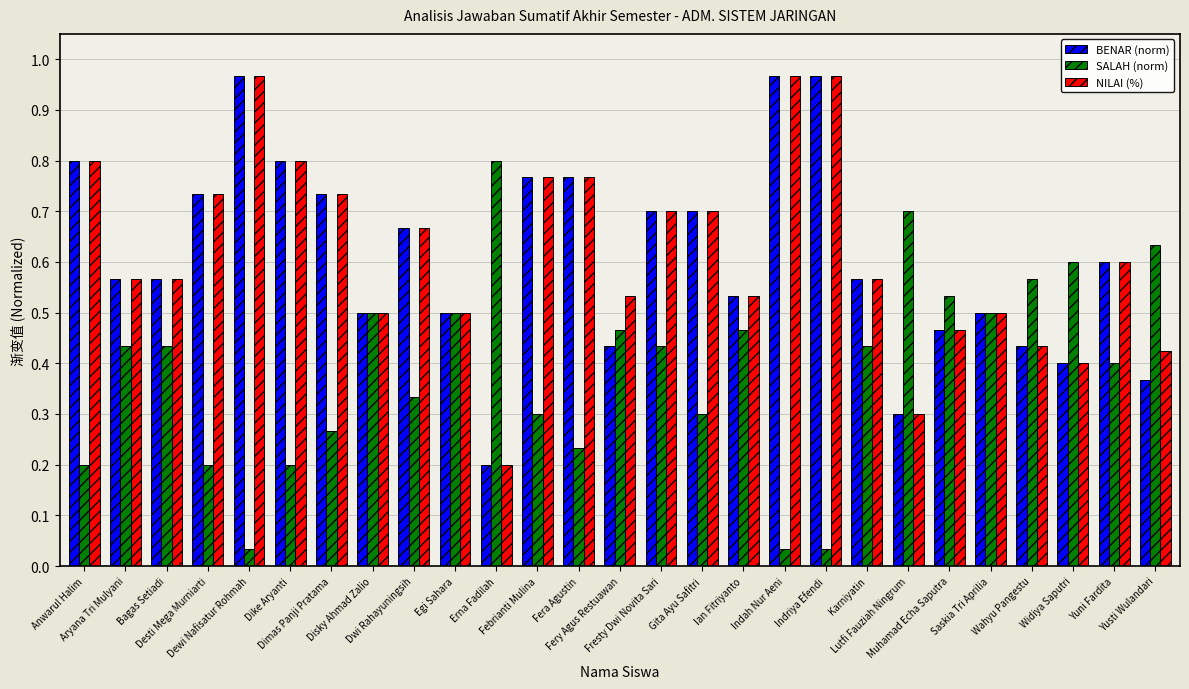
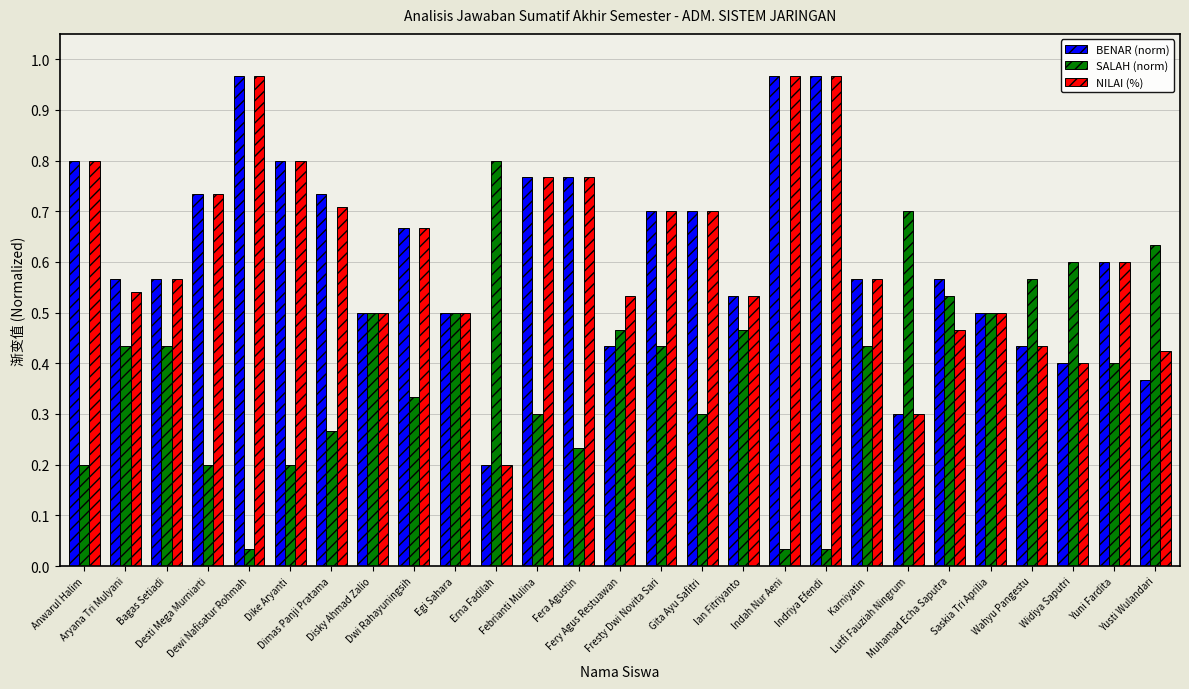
  {
    "BENAR (norm)": {
      "Anwarul Halim": 0.80,
      "Aryana Tri Mulyani": 0.57,
      "Bagas Setiadi": 0.57,
      "Desti Mega Murniarti": 0.73,
      "Dewi Nafisatur Rohmah": 0.97,
      "Dike Aryanti": 0.80,
      "Dimas Panji Pratama": 0.73,
      "Disky Ahmad Zalio": 0.50,
      "Dwi Rahayuningsih": 0.67,
      "Egi Sahara": 0.50,
      "Erna Fadilah": 0.20,
      "Febrianti Mulina": 0.77,
      "Fera Agustin": 0.77,
      "Fery Agus Restuawan": 0.43,
      "Fresty Dwi Novita Sari": 0.70,
      "Gita Ayu Safitri": 0.70,
      "Ian Fitriyanto": 0.53,
      "Indah Nur Aeni": 0.97,
      "Indriya Efendi": 0.97,
      "Karniyatin": 0.57,
      "Lutfi Fauziah Ningrum": 0.30,
-     "Muhamad Echa Saputra": 0.47,
+     "Muhamad Echa Saputra": 0.57,
      "Saskia Tri Aprilia": 0.50,
      "Wahyu Pangestu": 0.43,
      "Widiya Saputri": 0.40,
      "Yuni Fardita": 0.60,
      "Yusti Wulandari": 0.37
    },
    "SALAH (norm)": {
      "Anwarul Halim": 0.20,
      "Aryana Tri Mulyani": 0.43,
      "Bagas Setiadi": 0.43,
      "Desti Mega Murniarti": 0.20,
      "Dewi Nafisatur Rohmah": 0.03,
      "Dike Aryanti": 0.20,
      "Dimas Panji Pratama": 0.27,
      "Disky Ahmad Zalio": 0.50,
      "Dwi Rahayuningsih": 0.33,
      "Egi Sahara": 0.50,
      "Erna Fadilah": 0.80,
      "Febrianti Mulina": 0.30,
      "Fera Agustin": 0.23,
      "Fery Agus Restuawan": 0.47,
      "Fresty Dwi Novita Sari": 0.43,
      "Gita Ayu Safitri": 0.30,
      "Ian Fitriyanto": 0.47,
      "Indah Nur Aeni": 0.03,
      "Indriya Efendi": 0.03,
      "Karniyatin": 0.43,
      "Lutfi Fauziah Ningrum": 0.70,
      "Muhamad Echa Saputra": 0.53,
      "Saskia Tri Aprilia": 0.50,
      "Wahyu Pangestu": 0.57,
      "Widiya Saputri": 0.60,
      "Yuni Fardita": 0.40,
      "Yusti Wulandari": 0.63
    },
    "NILAI (%)": {
      "Anwarul Halim": 0.80,
-     "Aryana Tri Mulyani": 0.57,
+     "Aryana Tri Mulyani": 0.54,
      "Bagas Setiadi": 0.57,
      "Desti Mega Murniarti": 0.73,
      "Dewi Nafisatur Rohmah": 0.97,
      "Dike Aryanti": 0.80,
-     "Dimas Panji Pratama": 0.73,
+     "Dimas Panji Pratama": 0.71,
      "Disky Ahmad Zalio": 0.50,
      "Dwi Rahayuningsih": 0.67,
      "Egi Sahara": 0.50,
      "Erna Fadilah": 0.20,
      "Febrianti Mulina": 0.77,
      "Fera Agustin": 0.77,
      "Fery Agus Restuawan": 0.53,
      "Fresty Dwi Novita Sari": 0.70,
      "Gita Ayu Safitri": 0.70,
      "Ian Fitriyanto": 0.53,
      "Indah Nur Aeni": 0.97,
      "Indriya Efendi": 0.97,
      "Karniyatin": 0.57,
      "Lutfi Fauziah Ningrum": 0.30,
      "Muhamad Echa Saputra": 0.47,
      "Saskia Tri Aprilia": 0.50,
      "Wahyu Pangestu": 0.43,
      "Widiya Saputri": 0.40,
      "Yuni Fardita": 0.60,
      "Yusti Wulandari": 0.42
    }
  }
